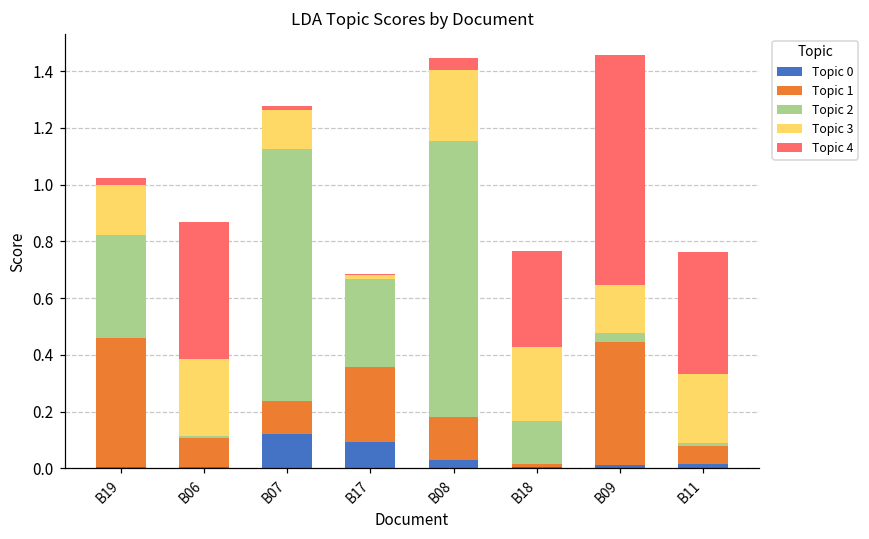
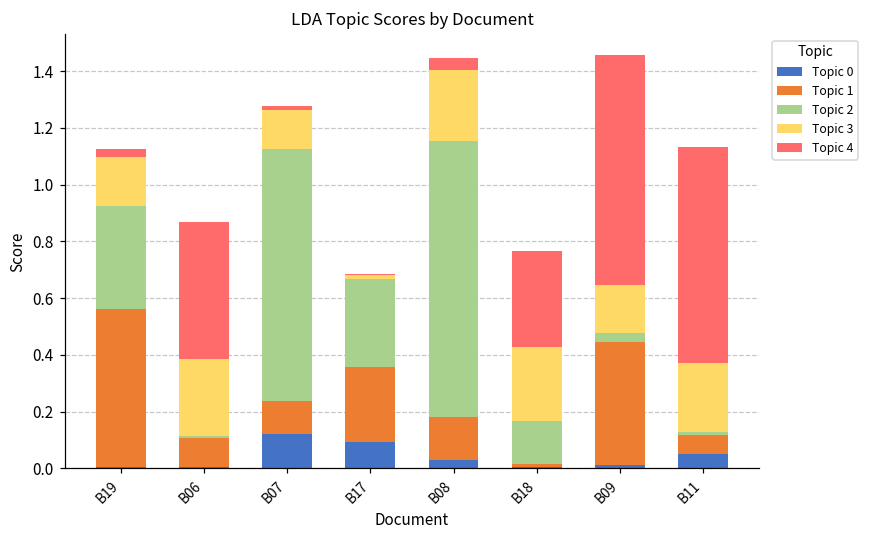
  {
    "Topic 0": {
      "B07": 0.12,
      "B17": 0.09,
      "B08": 0.03,
      "B09": 0.01,
-     "B11": 0.01
+     "B11": 0.05
    },
    "Topic 1": {
-     "B19": 0.45,
+     "B19": 0.55,
      "B06": 0.10,
      "B07": 0.12,
      "B17": 0.26,
      "B08": 0.15,
      "B09": 0.43,
      "B11": 0.07
    },
    "Topic 2": {
      "B19": 0.36,
      "B07": 0.89,
      "B17": 0.31,
      "B08": 0.97,
      "B18": 0.15,
      "B09": 0.03,
      "B11": 0.01
    },
    "Topic 3": {
      "B19": 0.17,
      "B06": 0.27,
      "B07": 0.14,
      "B17": 0.02,
      "B08": 0.25,
      "B18": 0.26,
      "B09": 0.17,
      "B11": 0.24
    },
    "Topic 4": {
      "B19": 0.03,
      "B06": 0.48,
      "B07": 0.01,
      "B08": 0.04,
      "B18": 0.34,
      "B09": 0.81,
-     "B11": 0.43
+     "B11": 0.76
    }
  }
